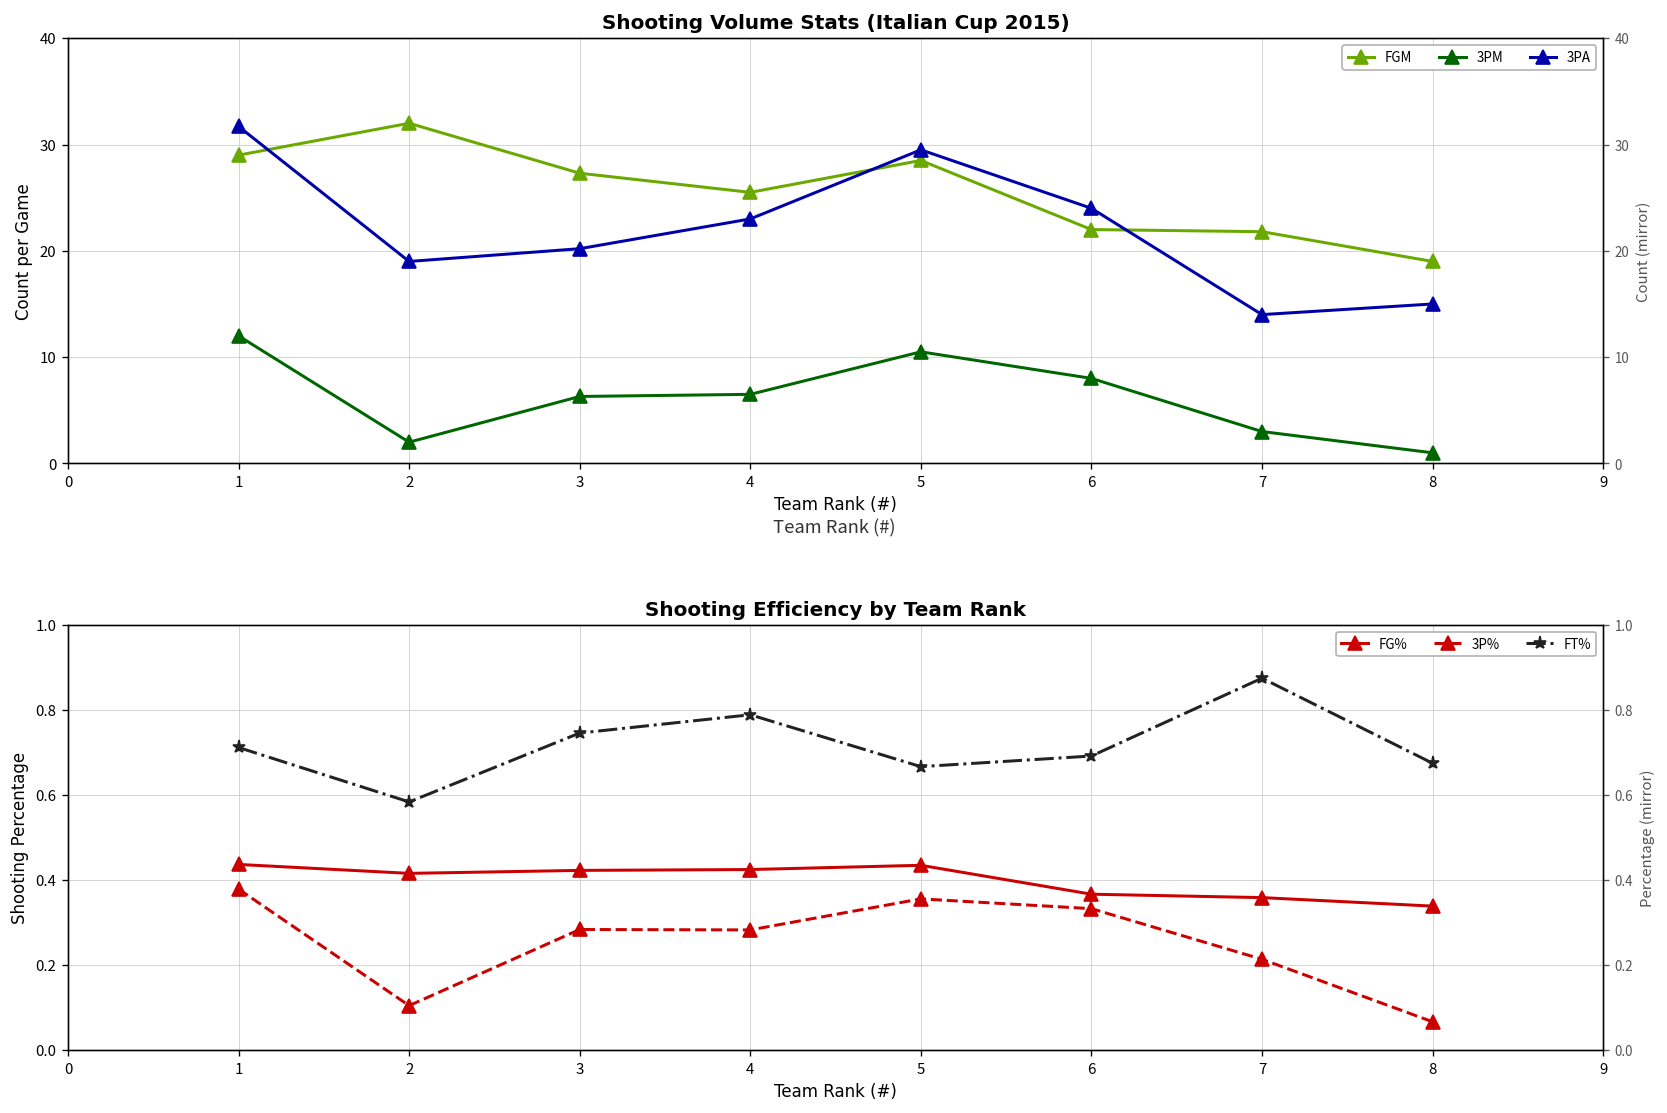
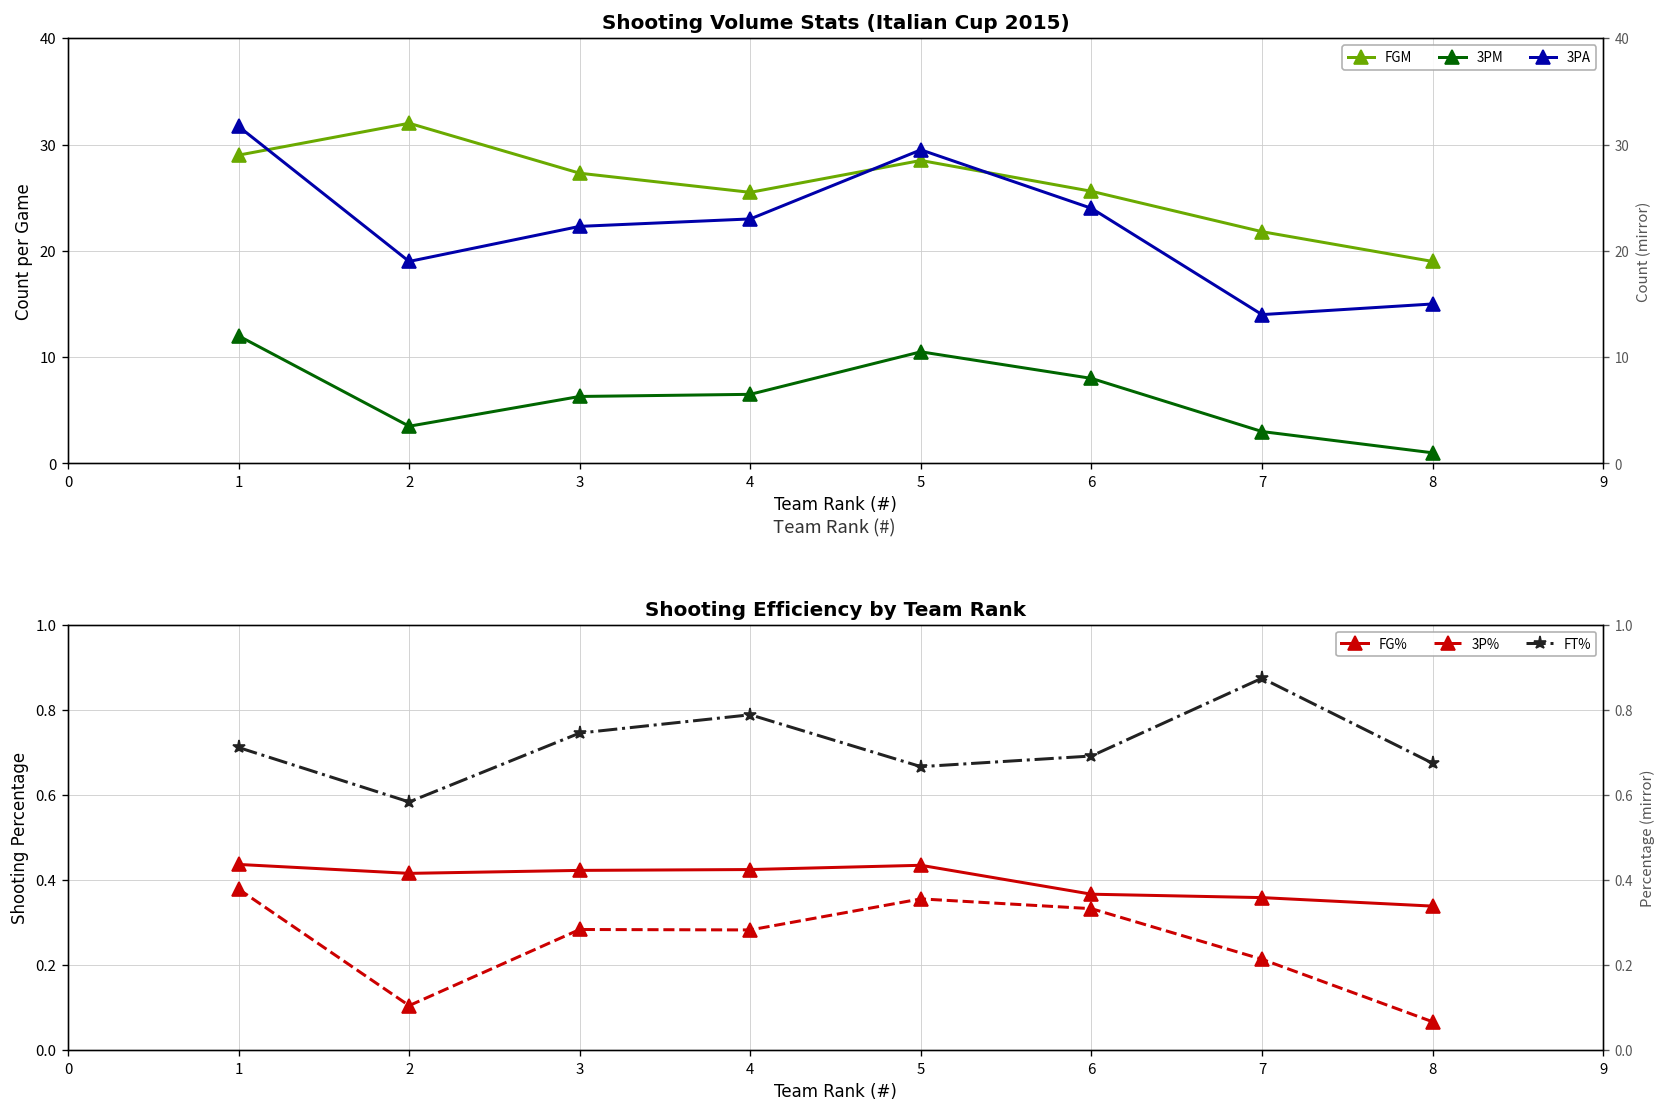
  {
    "Shooting Volume Stats (Italian Cup 2015)": {
      "FGM": {
        "1": 29,
        "2": 32,
        "3": 27,
        "4": 26,
        "5": 29,
-       "6": 22,
+       "6": 26,
        "7": 22,
        "8": 19
      },
      "3PM": {
        "1": 12,
-       "2": 2,
+       "2": 4,
        "3": 6,
        "4": 7,
        "5": 11,
        "6": 8,
        "7": 3,
        "8": 1
      },
      "3PA": {
        "1": 32,
        "2": 19,
-       "3": 20,
+       "3": 22,
        "4": 23,
        "5": 30,
        "6": 24,
        "7": 14,
        "8": 15
      }
    },
    "Shooting Efficiency by Team Rank": {
      "FT%": {
        "1": 0.71,
        "2": 0.58,
        "3": 0.75,
        "4": 0.79,
        "5": 0.67,
        "6": 0.69,
        "7": 0.88,
        "8": 0.68
      }
    }
  }
